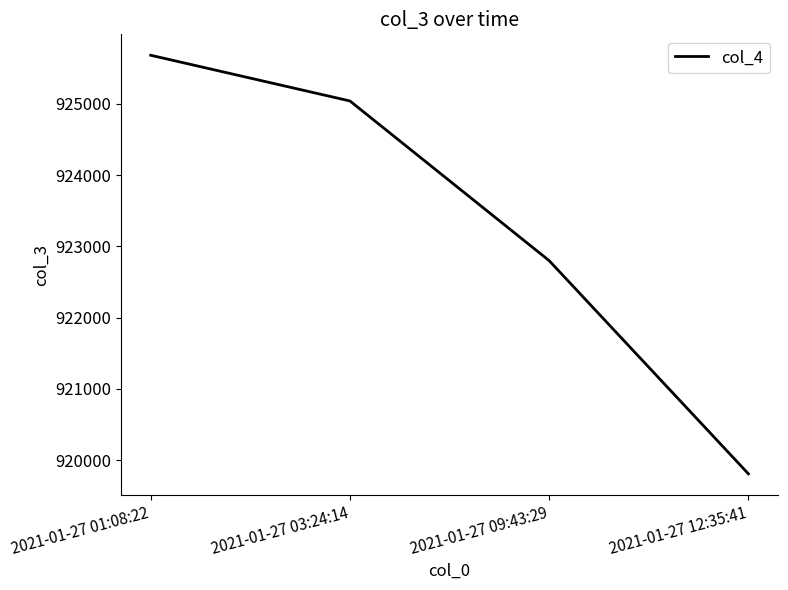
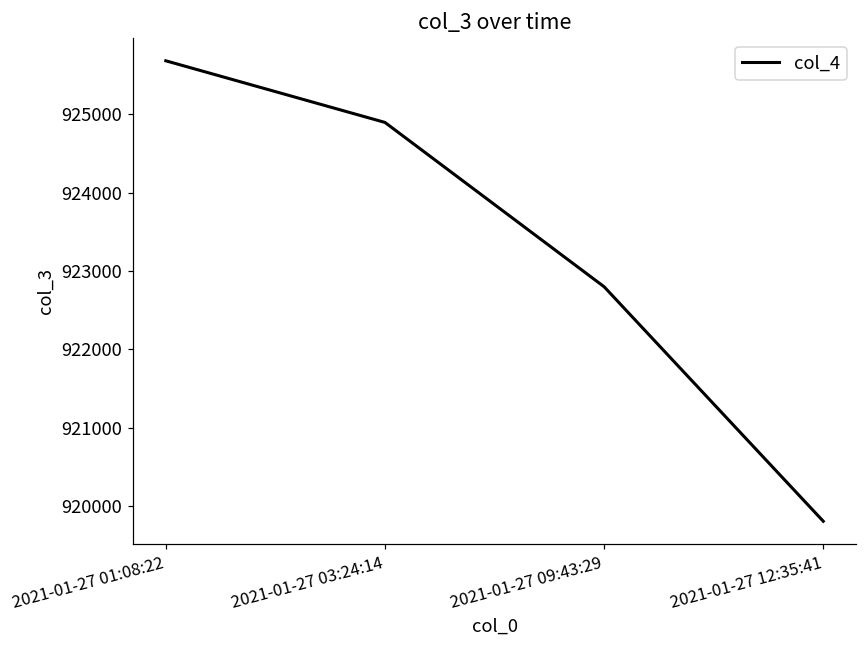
  {
    "2021-01-27 01:08:22": 925700,
-   "2021-01-27 03:24:14": 925000,
+   "2021-01-27 03:24:14": 924900,
    "2021-01-27 09:43:29": 922800,
    "2021-01-27 12:35:41": 919800
  }
